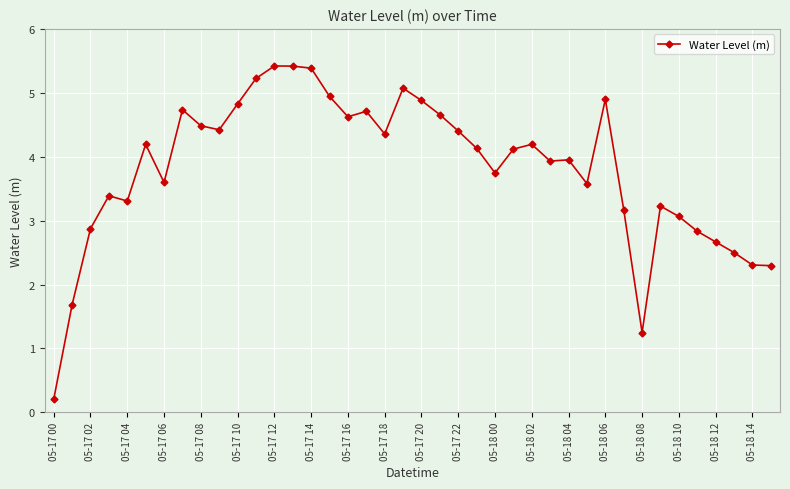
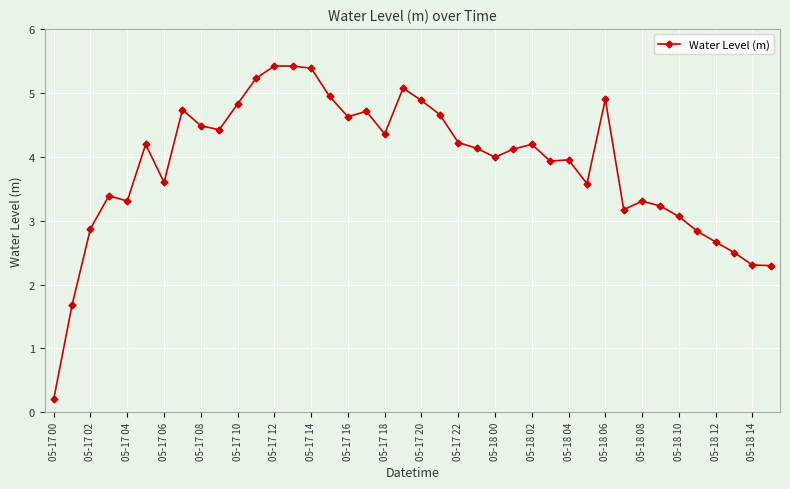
  {
    "05-17 00": 0.2,
    "05-17 02": 2.9,
    "05-17 04": 3.3,
    "05-17 06": 3.6,
    "05-17 08": 4.5,
    "05-17 10": 4.8,
    "05-17 12": 5.4,
    "05-17 14": 5.4,
    "05-17 16": 4.6,
    "05-17 18": 4.4,
    "05-17 20": 4.9,
-   "05-17 22": 4.4,
-   "05-18 00": 3.7,
+   "05-17 22": 4.2,
+   "05-18 00": 4.0,
    "05-18 02": 4.2,
    "05-18 04": 4.0,
    "05-18 06": 4.9,
-   "05-18 08": 1.2,
+   "05-18 08": 3.3,
    "05-18 10": 3.1,
    "05-18 12": 2.7,
    "05-18 14": 2.3
  }
